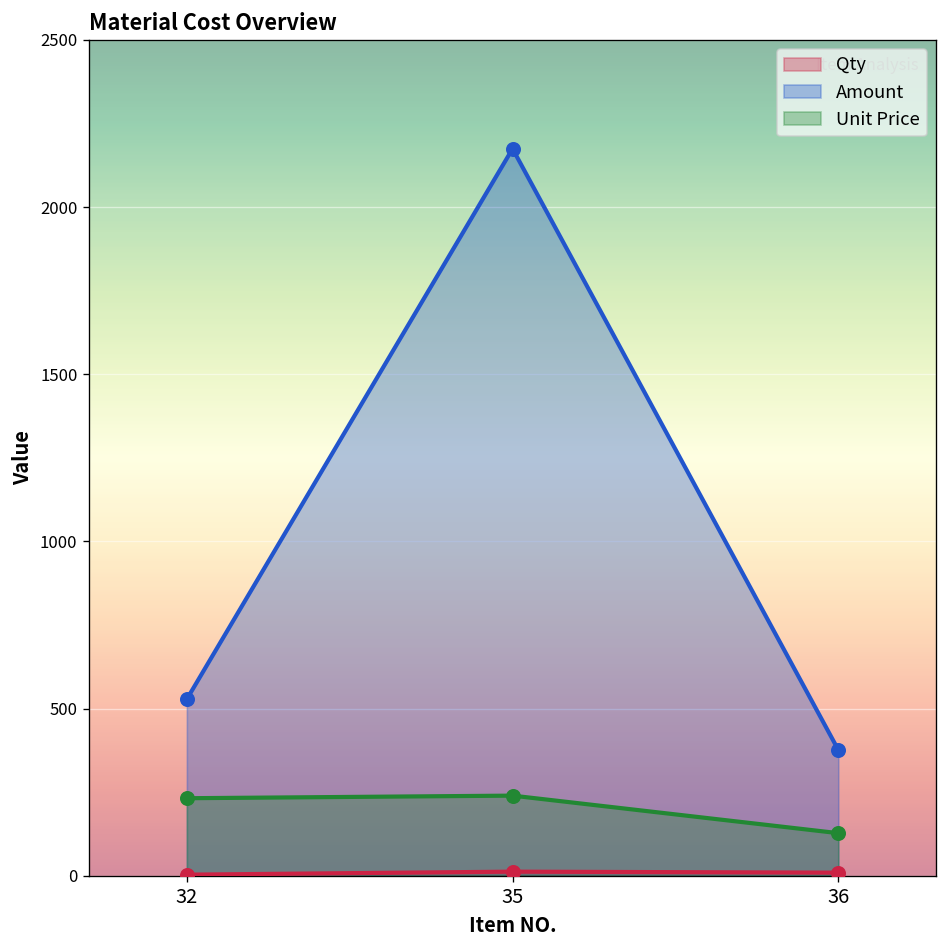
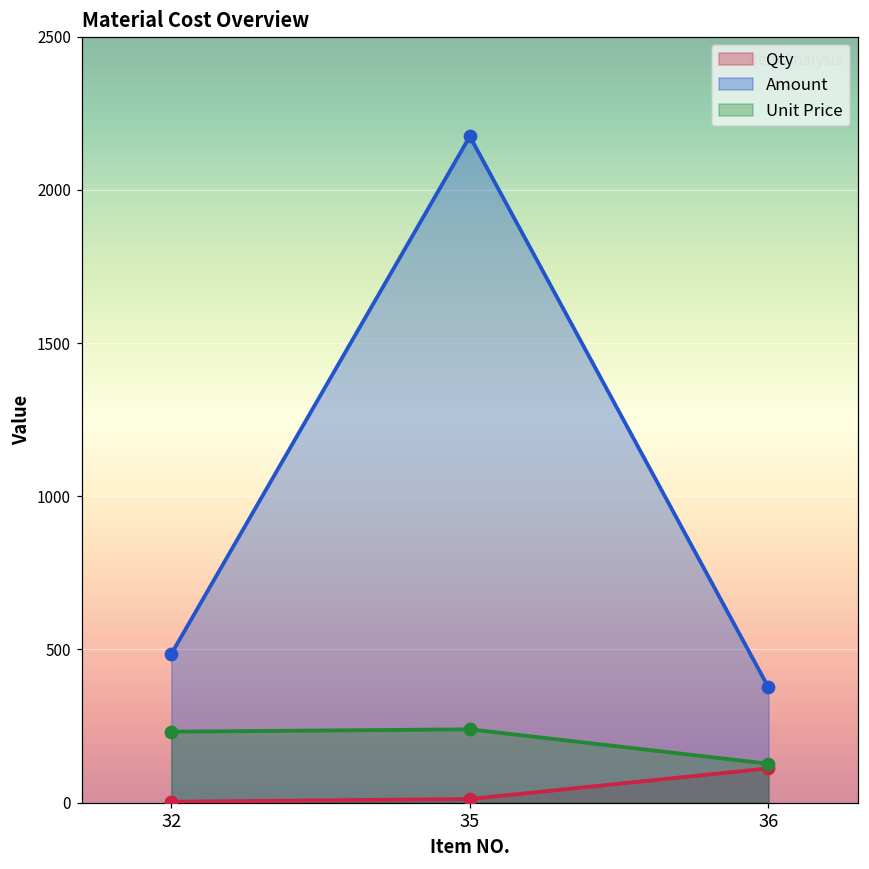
  {
    "Qty": {
      "32": 0,
      "35": 10,
-     "36": 10
+     "36": 110
    },
    "Amount": {
-     "32": 530,
+     "32": 490,
      "35": 2170,
      "36": 380
    },
    "Unit Price": {
      "32": 230,
      "35": 240,
      "36": 130
    }
  }
